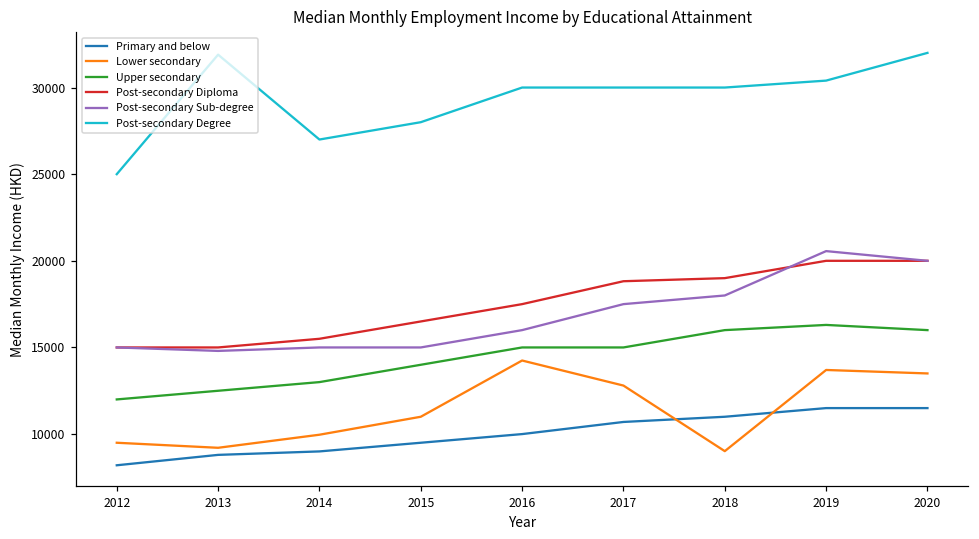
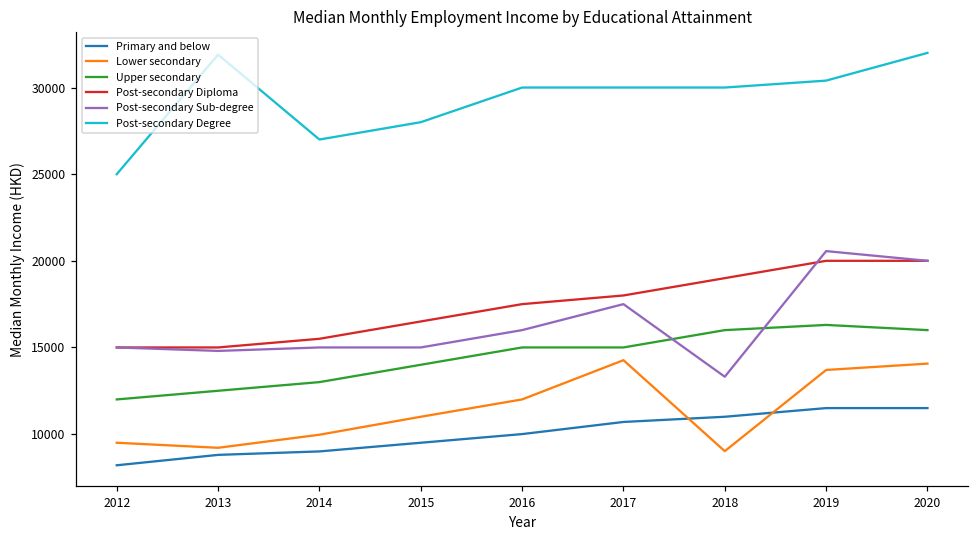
  {
    "Primary and below": {
      "2012": 8200,
      "2013": 8800,
      "2014": 9000,
      "2015": 9500,
      "2016": 10000,
      "2017": 10700,
      "2018": 11000,
      "2019": 11500,
      "2020": 11500
    },
    "Lower secondary": {
      "2012": 9500,
      "2013": 9200,
      "2014": 10000,
      "2015": 11000,
-     "2016": 14200,
-     "2017": 12800,
+     "2016": 12000,
+     "2017": 14300,
      "2018": 9000,
      "2019": 13700,
-     "2020": 13500
+     "2020": 14100
    },
    "Upper secondary": {
      "2012": 12000,
      "2013": 12500,
      "2014": 13000,
      "2015": 14000,
      "2016": 15000,
      "2017": 15000,
      "2018": 16000,
      "2019": 16300,
      "2020": 16000
    },
    "Post-secondary Diploma": {
      "2013": 15000,
      "2014": 15500,
      "2015": 16500,
      "2016": 17500,
-     "2017": 18800,
+     "2017": 18000,
      "2018": 19000,
      "2019": 20000
    },
    "Post-secondary Sub-degree": {
      "2013": 14800,
      "2014": 15000,
      "2015": 15000,
      "2016": 16000,
      "2017": 17500,
-     "2018": 18000,
+     "2018": 13300,
      "2019": 20600
    },
    "Post-secondary Degree": {
      "2012": 25000,
      "2014": 27000,
      "2015": 28000,
      "2016": 30000,
      "2017": 30000,
      "2018": 30000,
      "2019": 30400,
      "2020": 32000
    }
  }
